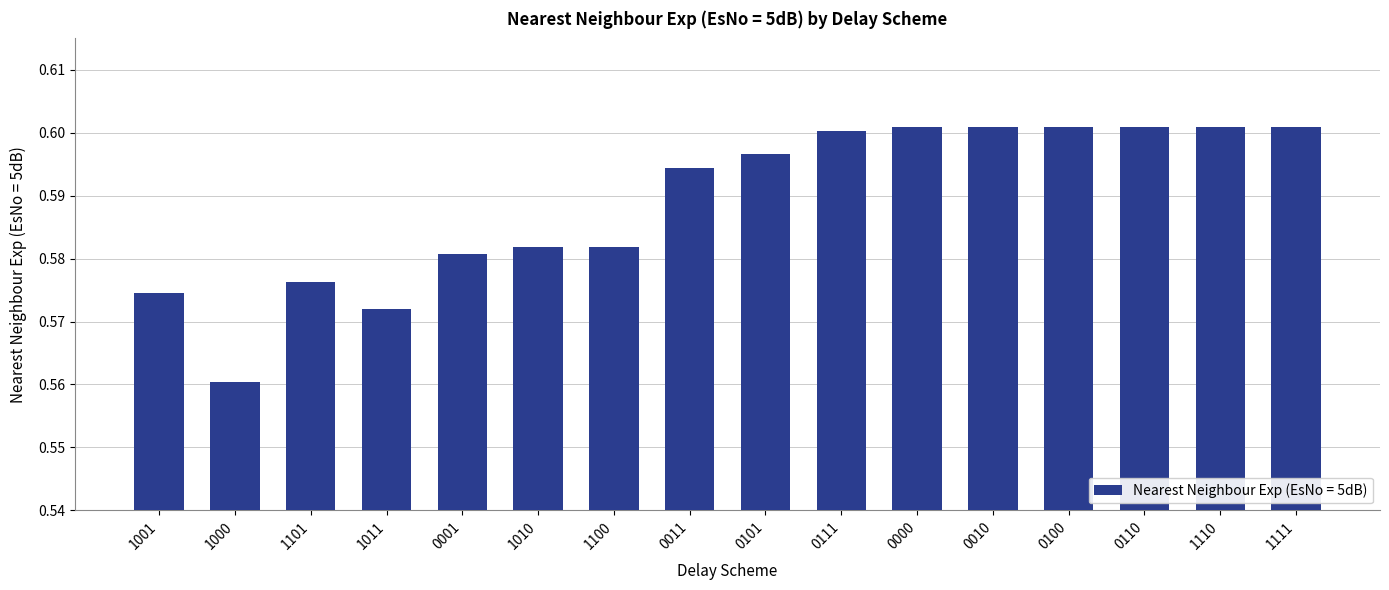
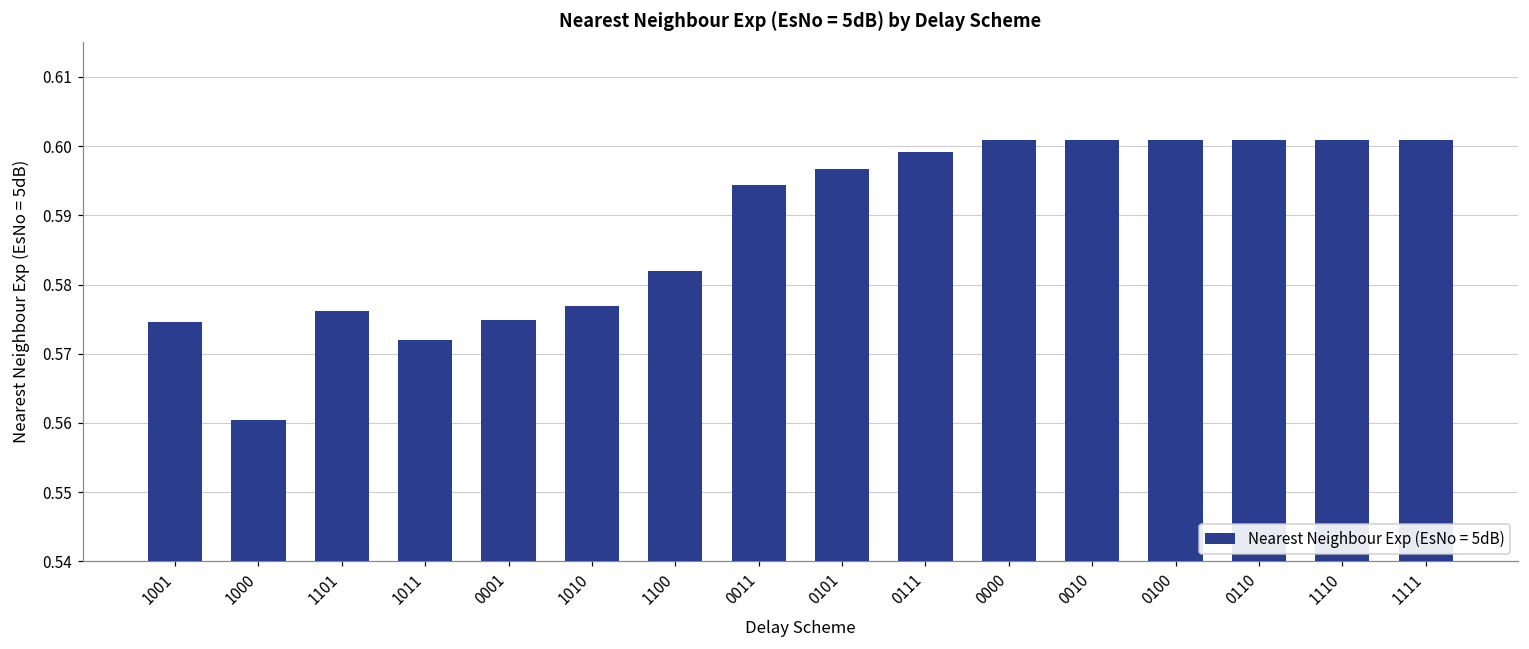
  {
    "1001": 0.575,
    "1000": 0.560,
    "1101": 0.576,
    "1011": 0.572,
-   "0001": 0.581,
-   "1010": 0.582,
+   "0001": 0.575,
+   "1010": 0.577,
    "1100": 0.582,
    "0011": 0.594,
    "0101": 0.597,
-   "0111": 0.600,
+   "0111": 0.599,
    "0000": 0.601,
    "0010": 0.601,
    "0100": 0.601,
    "0110": 0.601,
    "1110": 0.601,
    "1111": 0.601
  }
